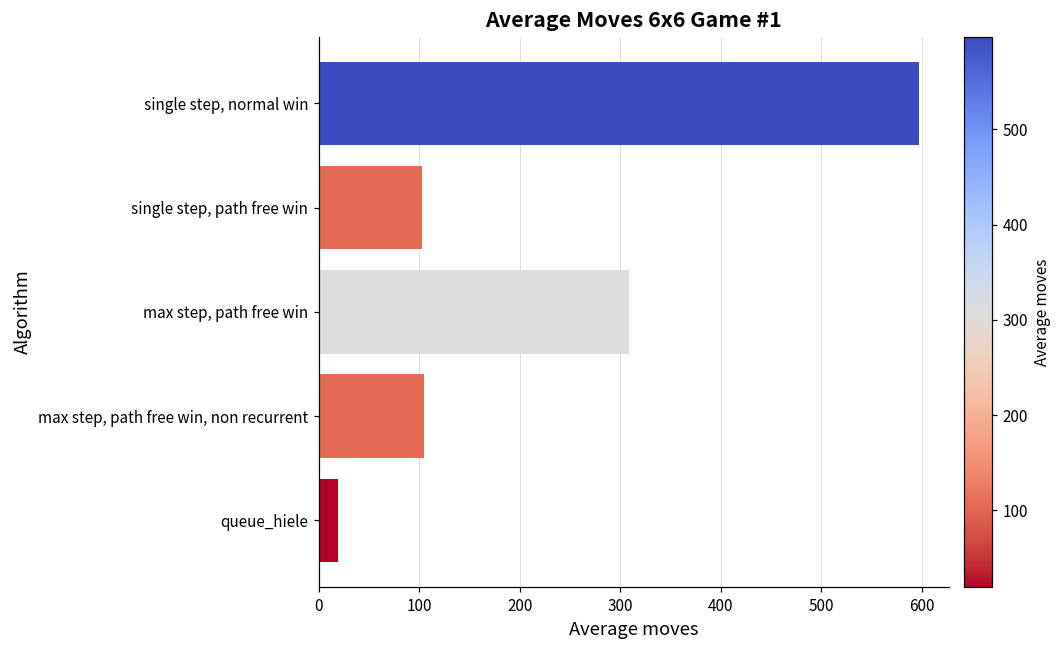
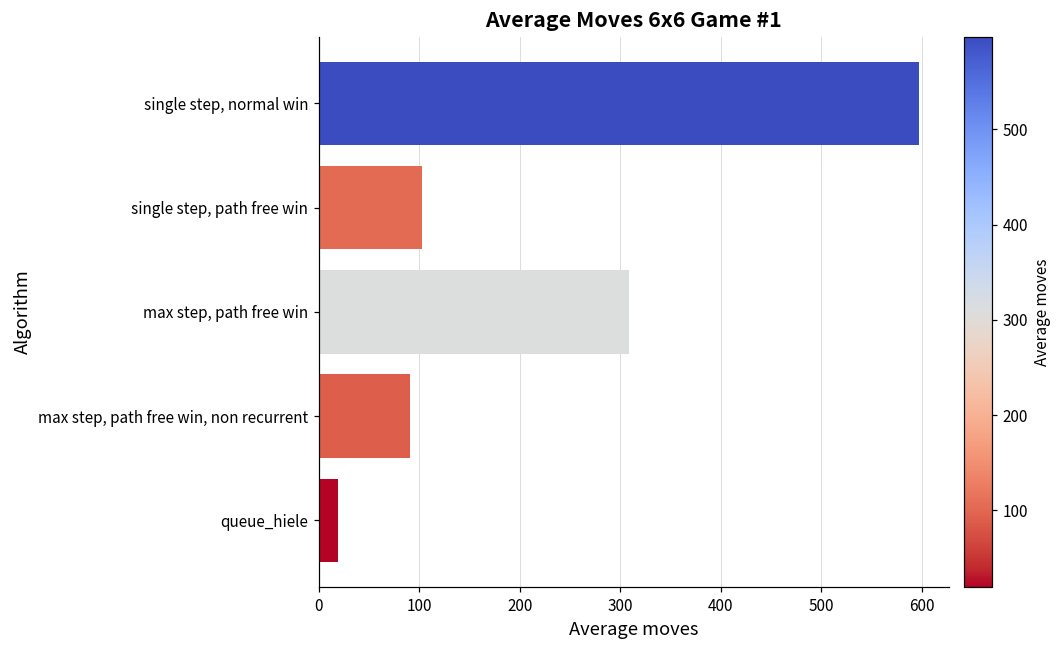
  {
    "single step, normal win": 600,
    "single step, path free win": 100,
    "max step, path free win": 310,
-   "max step, path free win, non recurrent": 110,
+   "max step, path free win, non recurrent": 90,
    "queue_hiele": 20
  }
